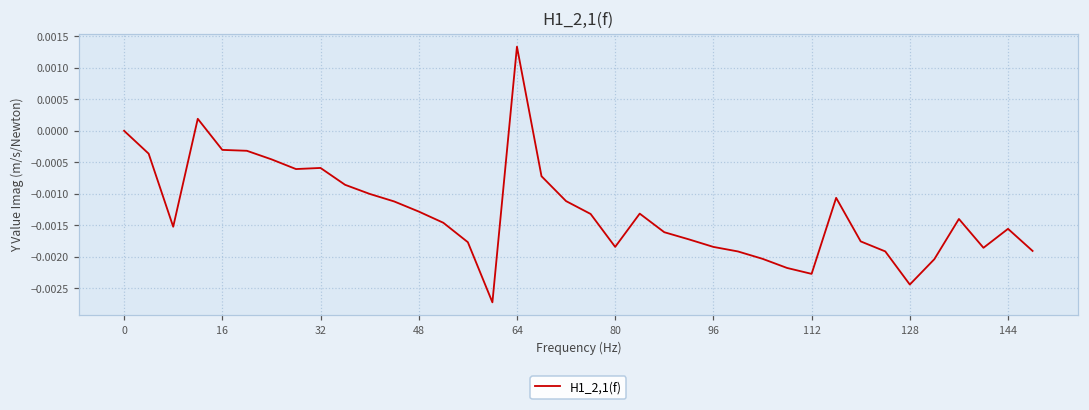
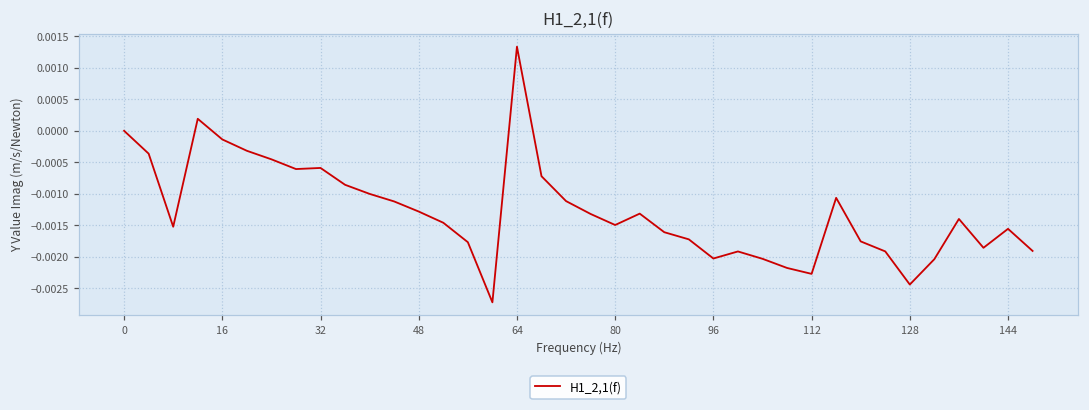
  {
    "0": 0.0000,
-   "16": -0.0003,
+   "16": -0.0001,
    "32": -0.0006,
    "48": -0.0013,
    "64": 0.0013,
-   "80": -0.0018,
-   "96": -0.0018,
+   "80": -0.0015,
+   "96": -0.0020,
    "112": -0.0023,
    "128": -0.0024,
    "144": -0.0016
  }
